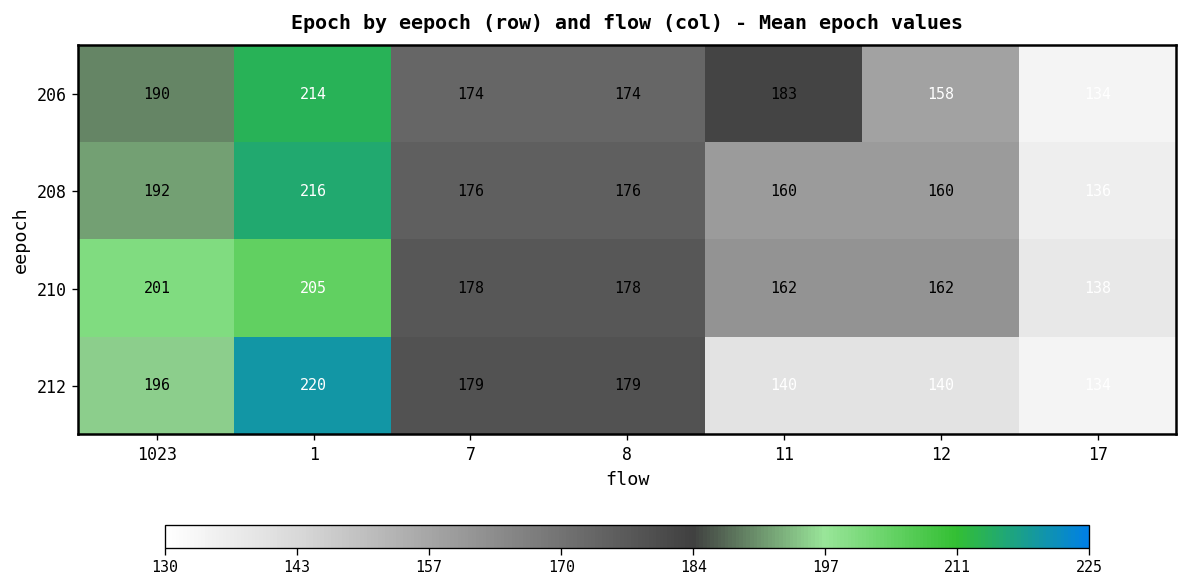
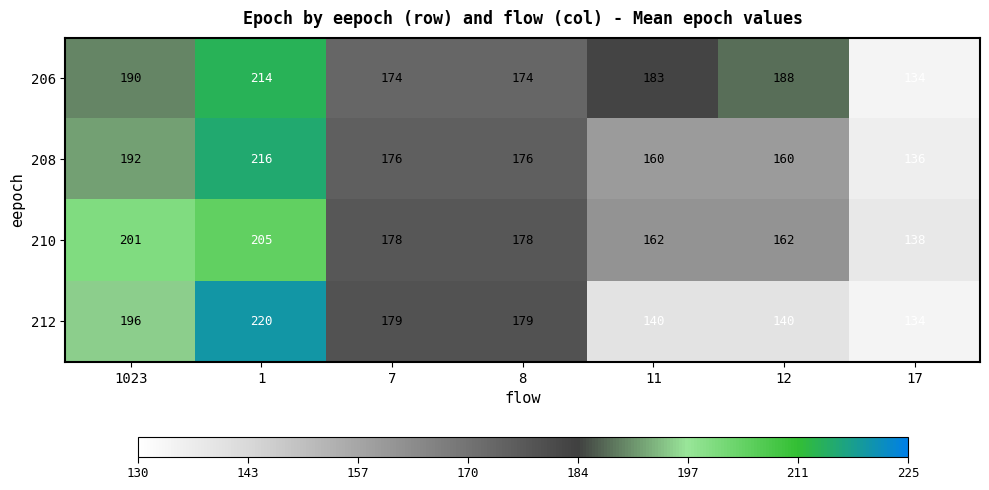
  {
    "206": {
      "1023": 190,
      "1": 214,
      "7": 174,
      "8": 174,
      "11": 183,
-     "12": 158
+     "12": 188
    },
    "208": {
      "1023": 192,
      "1": 216,
      "7": 176,
      "8": 176,
      "11": 160,
      "12": 160
    },
    "210": {
      "1023": 201,
      "1": 205,
      "7": 178,
      "8": 178,
      "11": 162,
      "12": 162
    },
    "212": {
      "1023": 196,
      "1": 220,
      "7": 179,
      "8": 179
    }
  }
